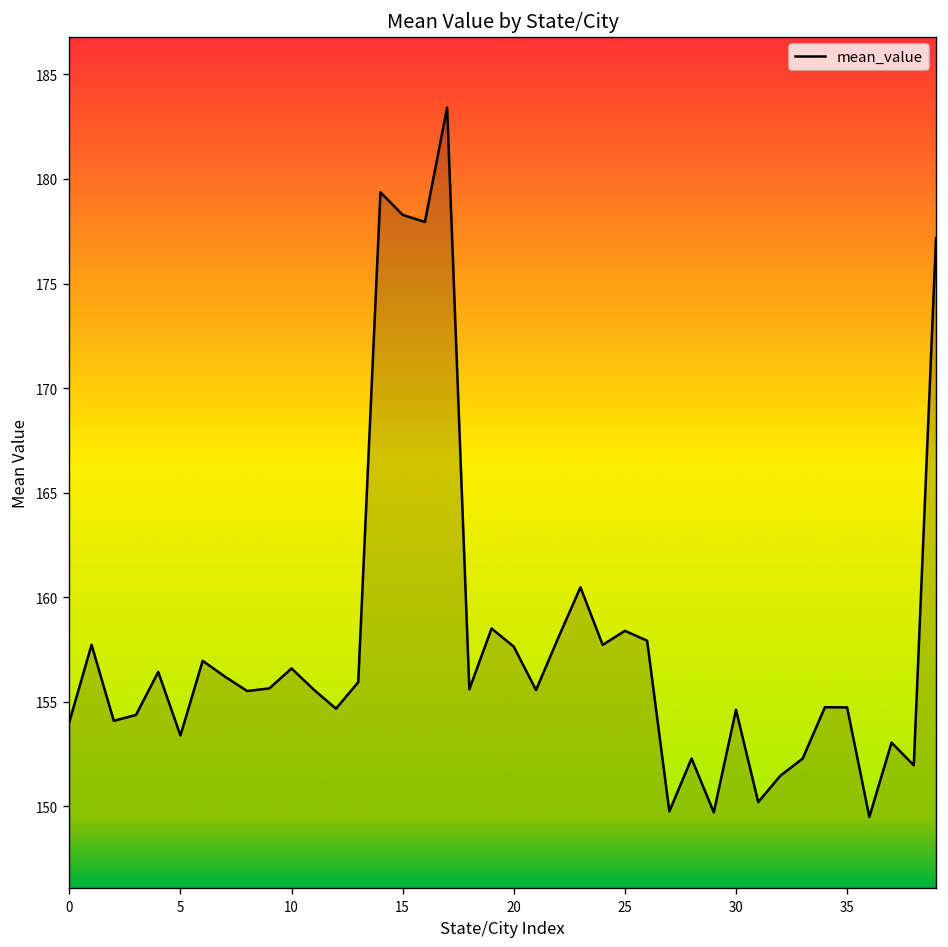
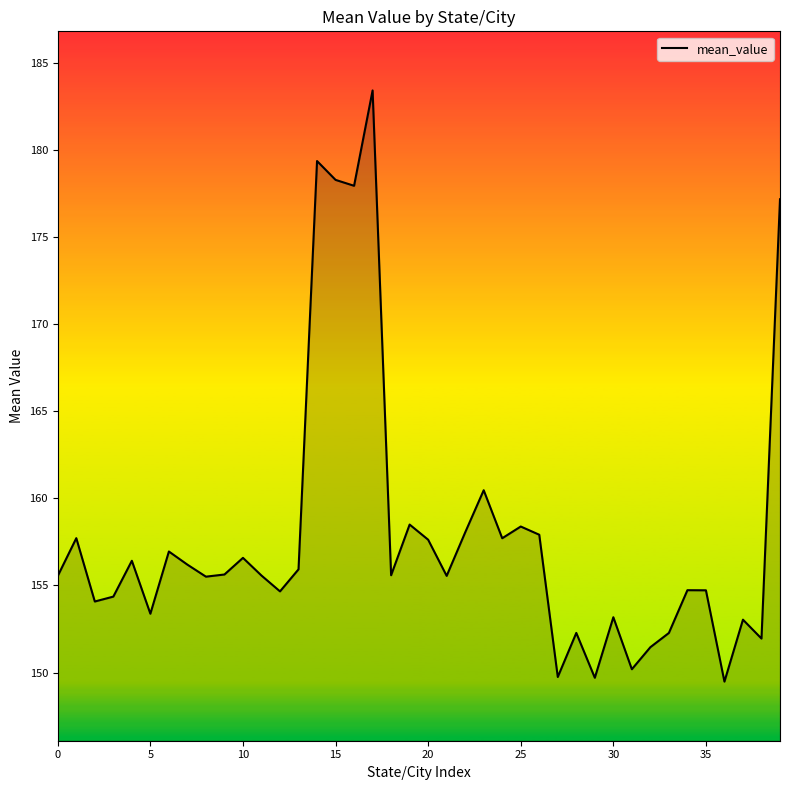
  {
-   "0": 154.0,
+   "0": 155.5,
    "5": 153.4,
    "10": 156.6,
    "15": 178.3,
    "20": 157.6,
    "25": 158.4,
-   "30": 154.6,
+   "30": 153.2,
    "35": 154.7
  }
